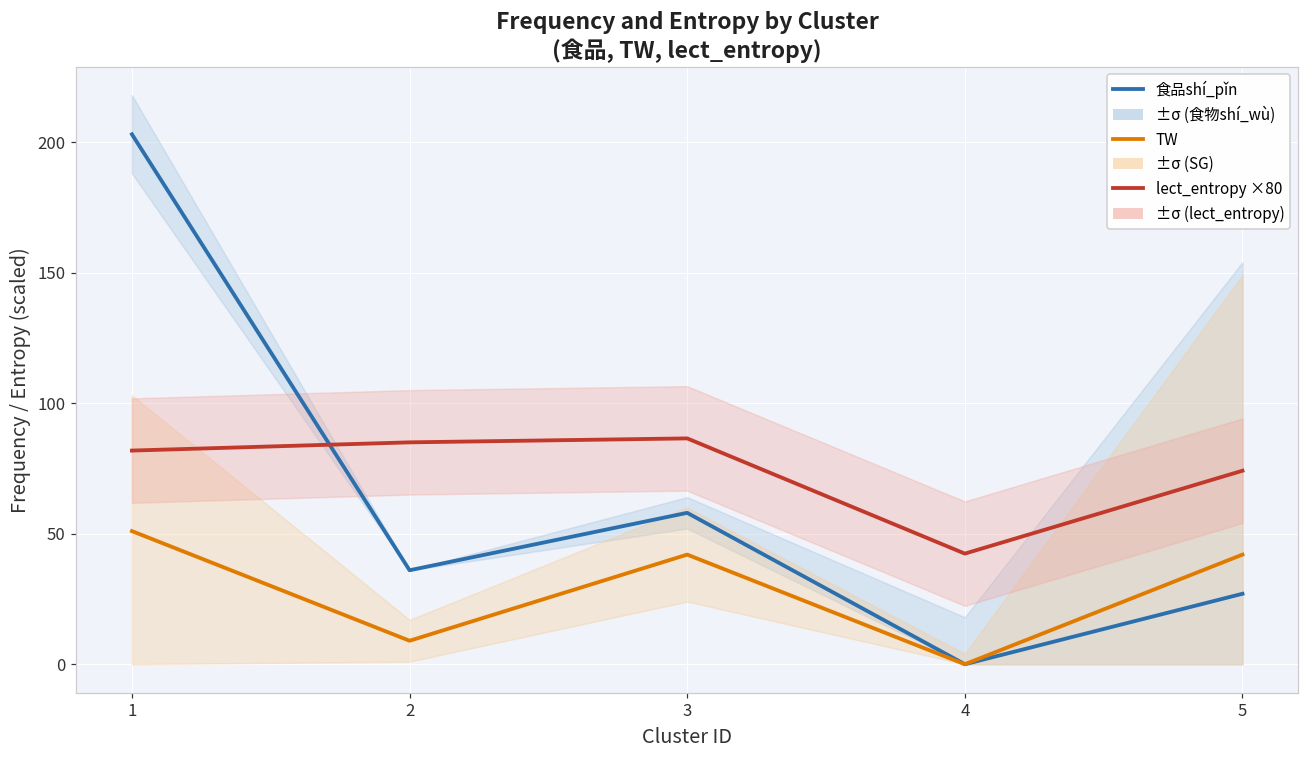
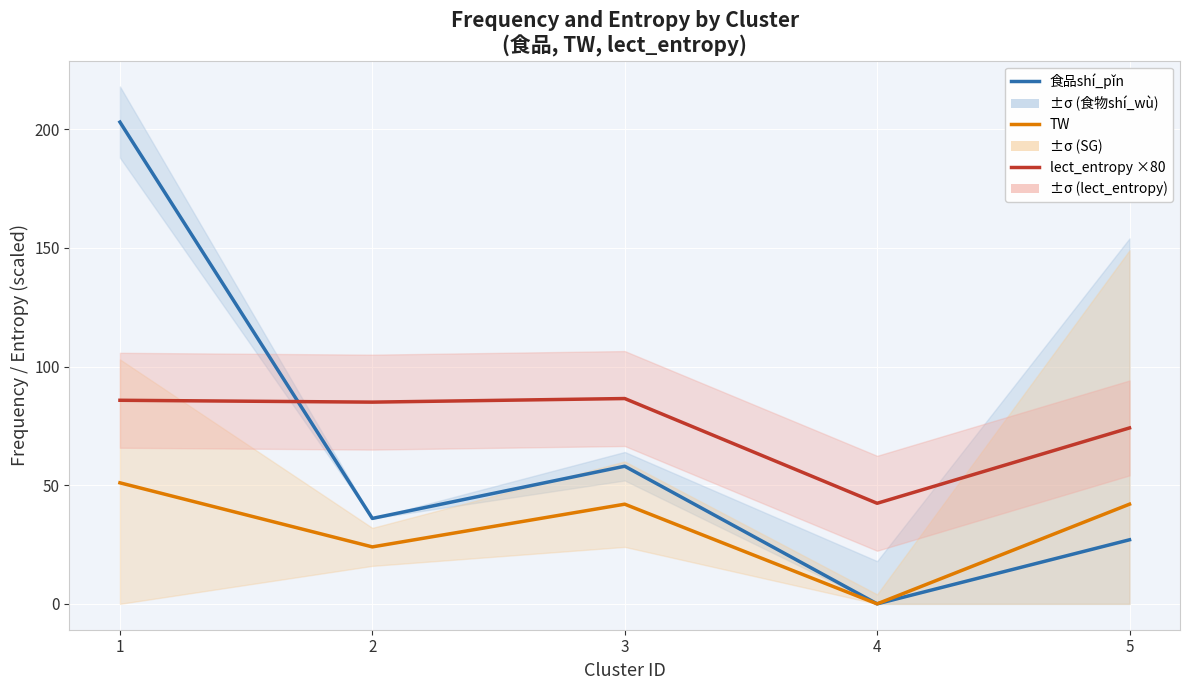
  {
    "食品shí_pǐn": {
      "1": 203,
      "3": 58,
      "5": 27
    },
    "TW": {
      "1": 51,
-     "2": 9,
+     "2": 24,
      "3": 42,
      "5": 42
    },
    "lect_entropy ×80": {
-     "1": 82,
+     "1": 86,
      "2": 85,
      "3": 87,
      "4": 42,
      "5": 74
    }
  }
